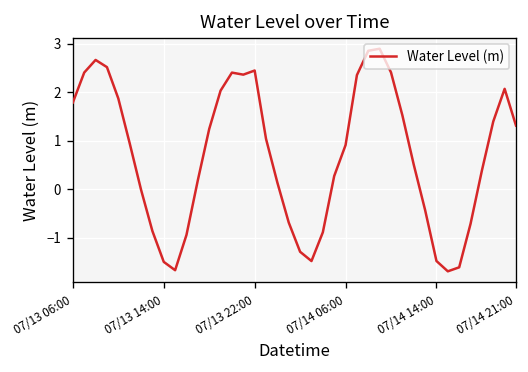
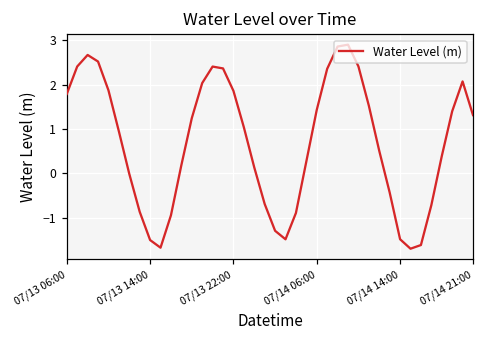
  {
    "07/13 06:00": 1.8,
    "07/13 14:00": -1.5,
-   "07/13 22:00": 2.4,
-   "07/14 06:00": 0.9,
+   "07/13 22:00": 1.9,
+   "07/14 06:00": 1.4,
    "07/14 14:00": -1.5,
    "07/14 21:00": 1.3
  }
